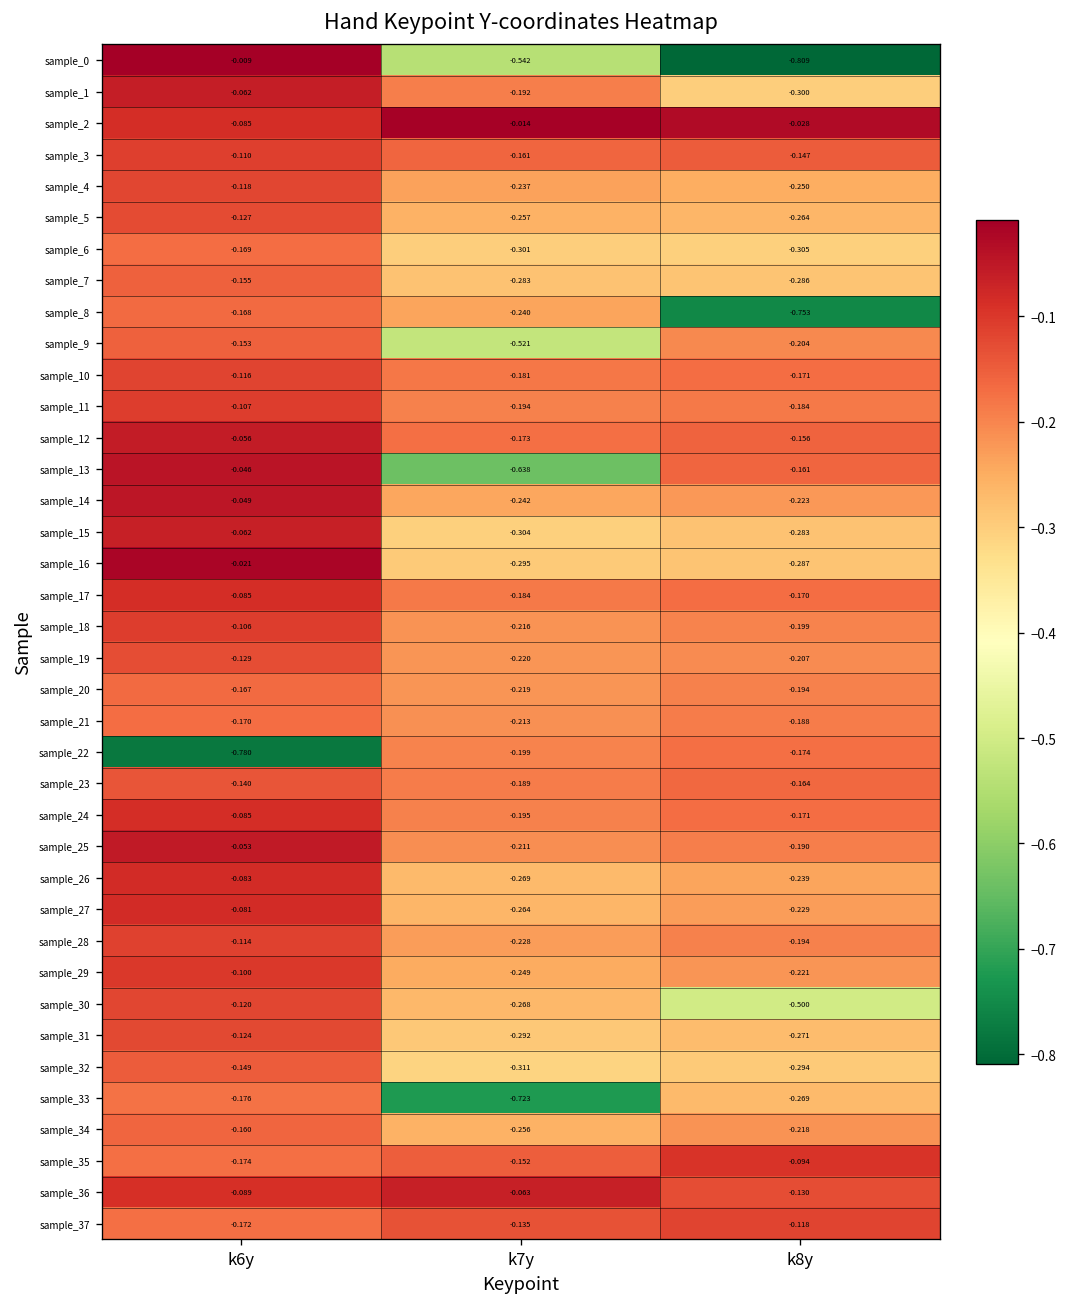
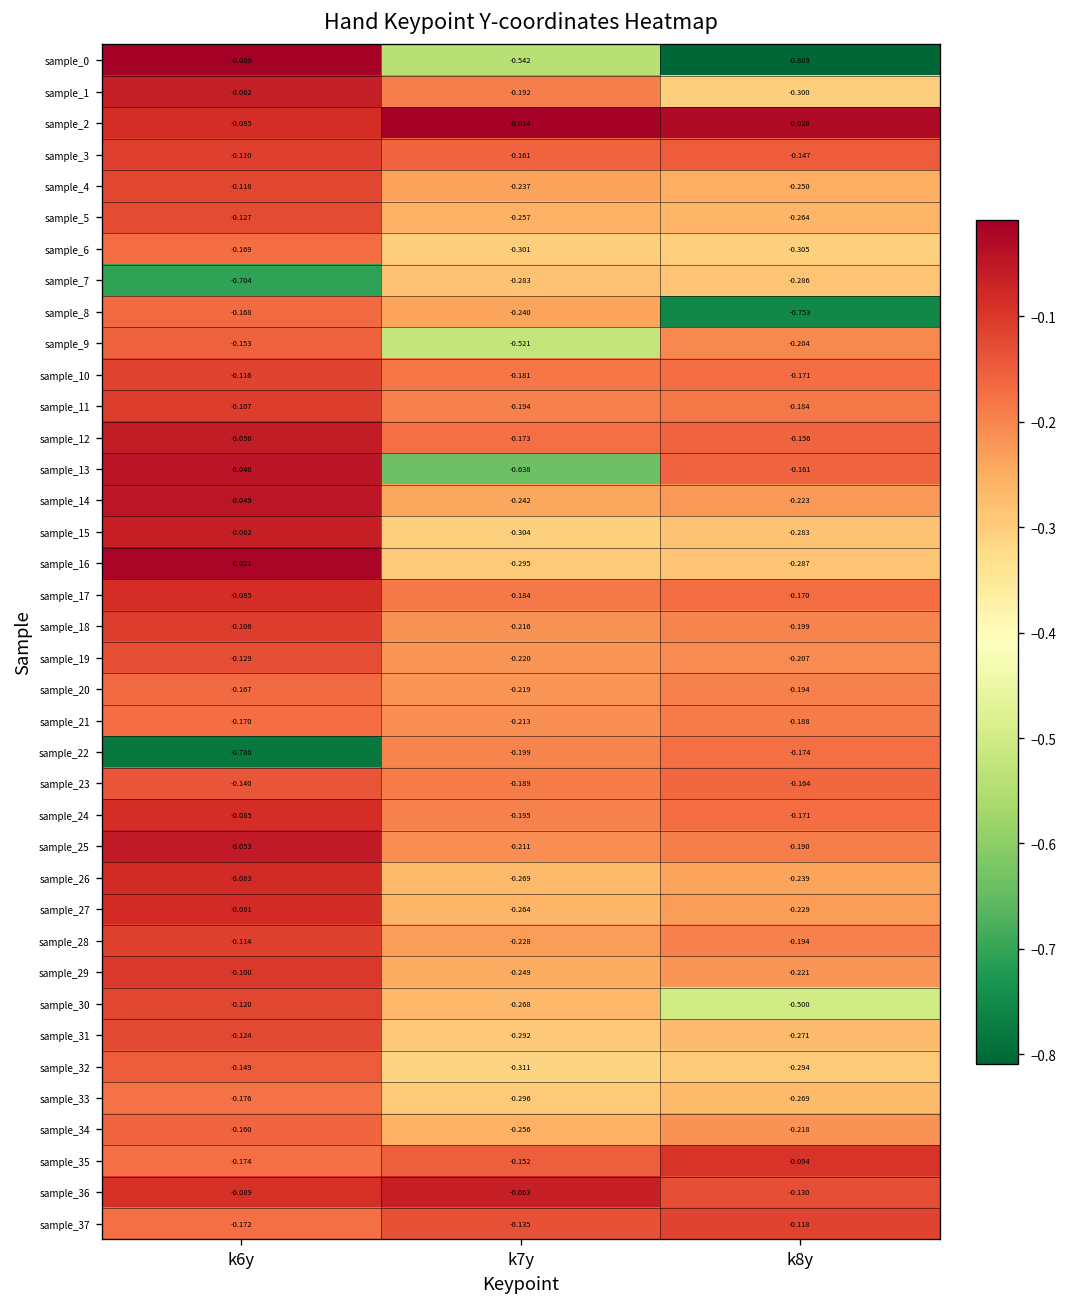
  {
    "sample_0": {
      "k6y": -0.009,
      "k7y": -0.542,
      "k8y": -0.809
    },
    "sample_1": {
      "k6y": -0.062,
      "k7y": -0.192,
      "k8y": -0.300
    },
    "sample_2": {
      "k6y": -0.085,
      "k7y": -0.014,
      "k8y": -0.028
    },
    "sample_3": {
      "k6y": -0.110,
      "k7y": -0.161,
      "k8y": -0.147
    },
    "sample_4": {
      "k6y": -0.118,
      "k7y": -0.237,
      "k8y": -0.250
    },
    "sample_5": {
      "k6y": -0.127,
      "k7y": -0.257,
      "k8y": -0.264
    },
    "sample_6": {
      "k6y": -0.169,
      "k7y": -0.301,
      "k8y": -0.305
    },
    "sample_7": {
-     "k6y": -0.155,
+     "k6y": -0.704,
      "k7y": -0.283,
      "k8y": -0.286
    },
    "sample_8": {
      "k6y": -0.168,
      "k7y": -0.240,
      "k8y": -0.753
    },
    "sample_9": {
      "k6y": -0.153,
      "k7y": -0.521,
      "k8y": -0.204
    },
    "sample_10": {
      "k6y": -0.116,
      "k7y": -0.181,
      "k8y": -0.171
    },
    "sample_11": {
      "k6y": -0.107,
      "k7y": -0.194,
      "k8y": -0.184
    },
    "sample_12": {
      "k6y": -0.056,
      "k7y": -0.173,
      "k8y": -0.156
    },
    "sample_13": {
      "k6y": -0.046,
      "k7y": -0.638,
      "k8y": -0.161
    },
    "sample_14": {
      "k6y": -0.049,
      "k7y": -0.242,
      "k8y": -0.223
    },
    "sample_15": {
      "k6y": -0.062,
      "k7y": -0.304,
      "k8y": -0.283
    },
    "sample_16": {
      "k6y": -0.021,
      "k7y": -0.295,
      "k8y": -0.287
    },
    "sample_17": {
      "k6y": -0.085,
      "k7y": -0.184,
      "k8y": -0.170
    },
    "sample_18": {
      "k6y": -0.106,
      "k7y": -0.216,
      "k8y": -0.199
    },
    "sample_19": {
      "k6y": -0.129,
      "k7y": -0.220,
      "k8y": -0.207
    },
    "sample_20": {
      "k6y": -0.167,
      "k7y": -0.219,
      "k8y": -0.194
    },
    "sample_21": {
      "k6y": -0.170,
      "k7y": -0.213,
      "k8y": -0.188
    },
    "sample_22": {
      "k6y": -0.780,
      "k7y": -0.199,
      "k8y": -0.174
    },
    "sample_23": {
      "k6y": -0.140,
      "k7y": -0.189,
      "k8y": -0.164
    },
    "sample_24": {
      "k6y": -0.085,
      "k7y": -0.195,
      "k8y": -0.171
    },
    "sample_25": {
      "k6y": -0.053,
      "k7y": -0.211,
      "k8y": -0.190
    },
    "sample_26": {
      "k6y": -0.083,
      "k7y": -0.269,
      "k8y": -0.239
    },
    "sample_27": {
      "k6y": -0.081,
      "k7y": -0.264,
      "k8y": -0.229
    },
    "sample_28": {
      "k6y": -0.114,
      "k7y": -0.228,
      "k8y": -0.194
    },
    "sample_29": {
      "k6y": -0.100,
      "k7y": -0.249,
      "k8y": -0.221
    },
    "sample_30": {
      "k6y": -0.120,
      "k7y": -0.268,
      "k8y": -0.500
    },
    "sample_31": {
      "k6y": -0.124,
      "k7y": -0.292,
      "k8y": -0.271
    },
    "sample_32": {
      "k6y": -0.149,
      "k7y": -0.311,
      "k8y": -0.294
    },
    "sample_33": {
      "k6y": -0.176,
-     "k7y": -0.723,
+     "k7y": -0.296,
      "k8y": -0.269
    },
    "sample_34": {
      "k6y": -0.160,
      "k7y": -0.256,
      "k8y": -0.218
    },
    "sample_35": {
      "k6y": -0.174,
      "k7y": -0.152,
      "k8y": -0.094
    },
    "sample_36": {
      "k6y": -0.089,
      "k7y": -0.063,
      "k8y": -0.130
    },
    "sample_37": {
      "k6y": -0.172,
      "k7y": -0.135,
      "k8y": -0.118
    }
  }
